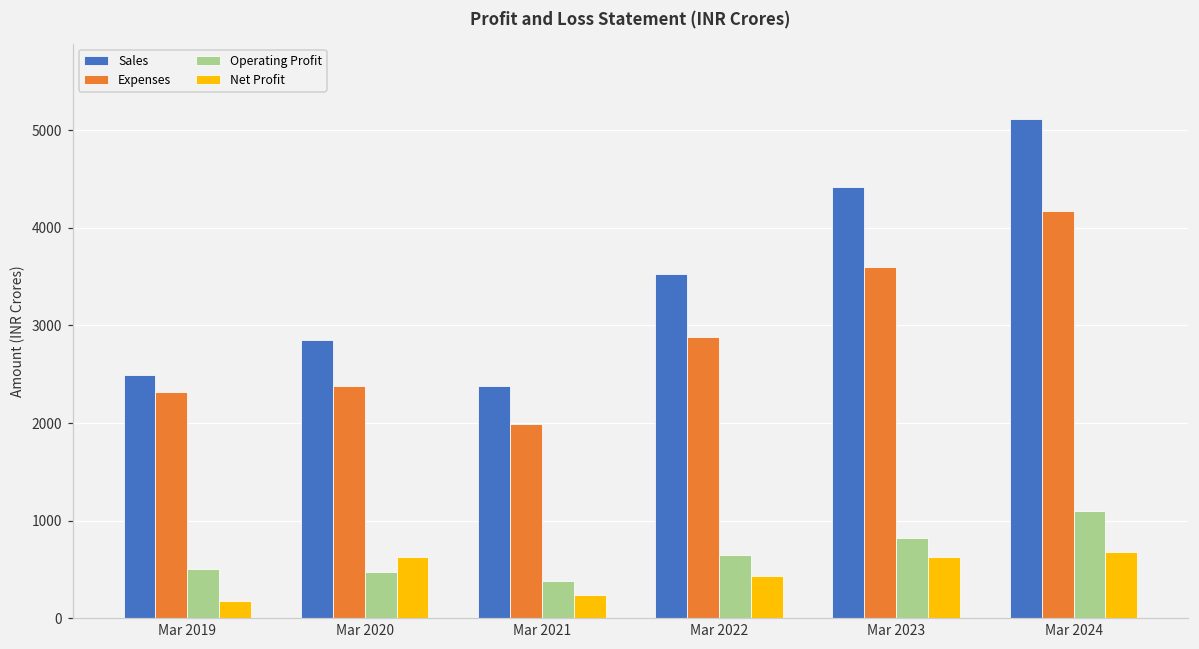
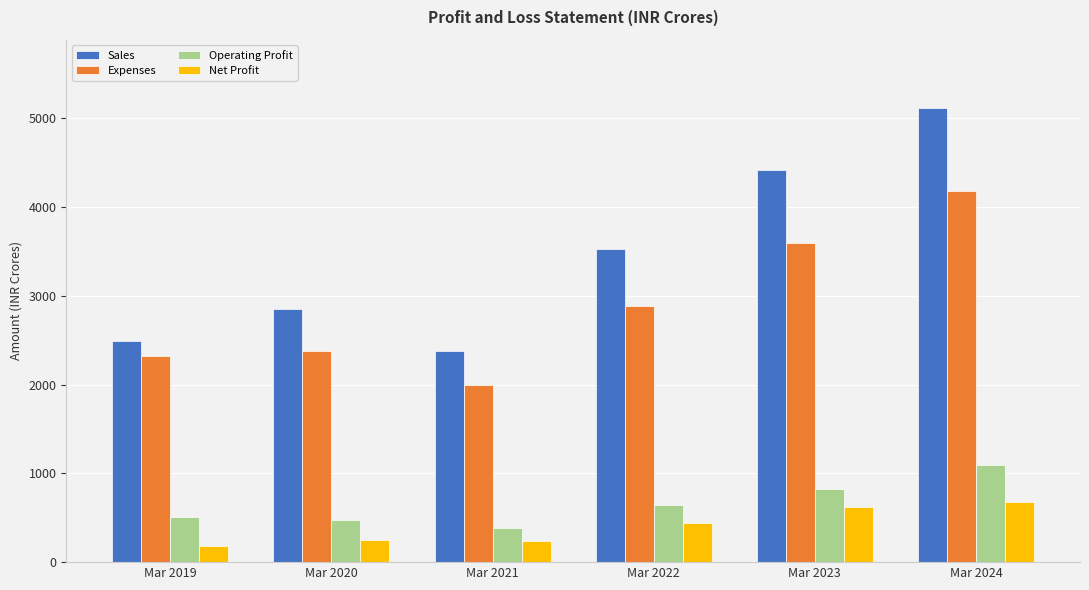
  {
    "Sales": {
      "Mar 2019": 2500,
      "Mar 2020": 2900,
      "Mar 2021": 2400,
      "Mar 2022": 3500,
      "Mar 2023": 4400,
      "Mar 2024": 5100
    },
    "Expenses": {
      "Mar 2019": 2300,
      "Mar 2020": 2400,
      "Mar 2021": 2000,
      "Mar 2022": 2900,
      "Mar 2023": 3600,
      "Mar 2024": 4200
    },
    "Operating Profit": {
      "Mar 2019": 500,
      "Mar 2020": 500,
      "Mar 2021": 400,
      "Mar 2022": 600,
      "Mar 2023": 800,
      "Mar 2024": 1100
    },
    "Net Profit": {
      "Mar 2019": 200,
-     "Mar 2020": 600,
+     "Mar 2020": 300,
      "Mar 2021": 200,
      "Mar 2022": 400,
      "Mar 2023": 600,
      "Mar 2024": 700
    }
  }
